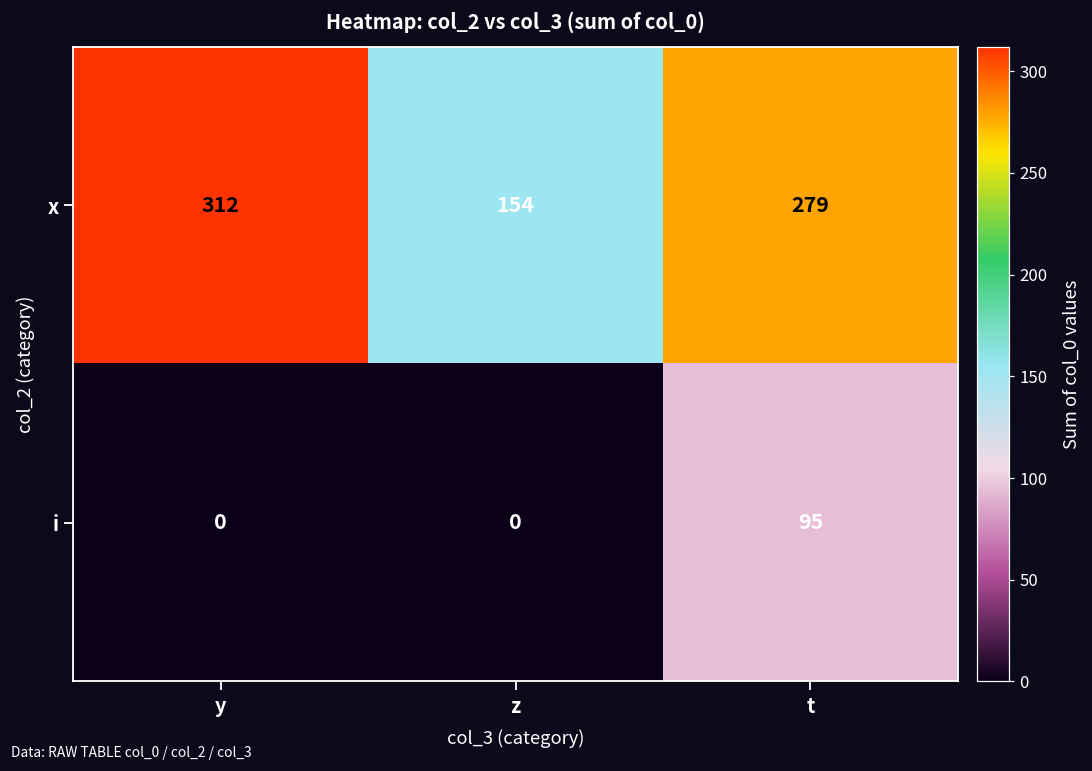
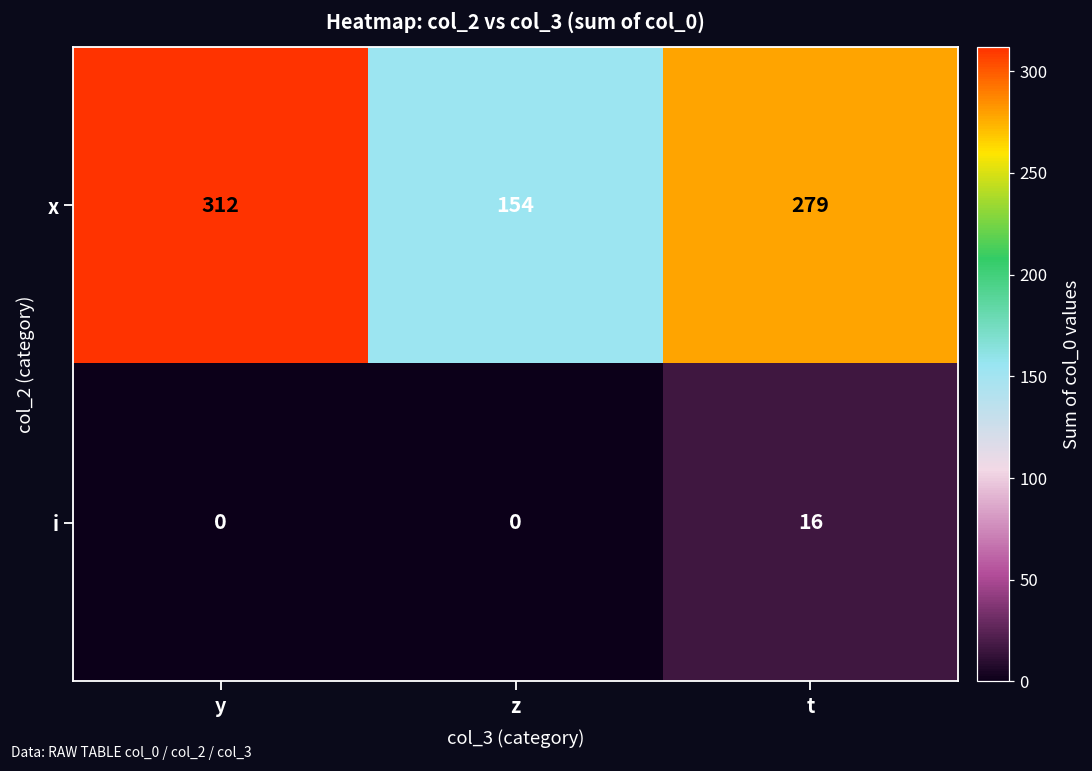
  {
    "x": {
      "y": 312,
      "z": 154,
      "t": 279
    },
    "i": {
      "y": 0,
      "z": 0,
-     "t": 95
+     "t": 16
    }
  }
